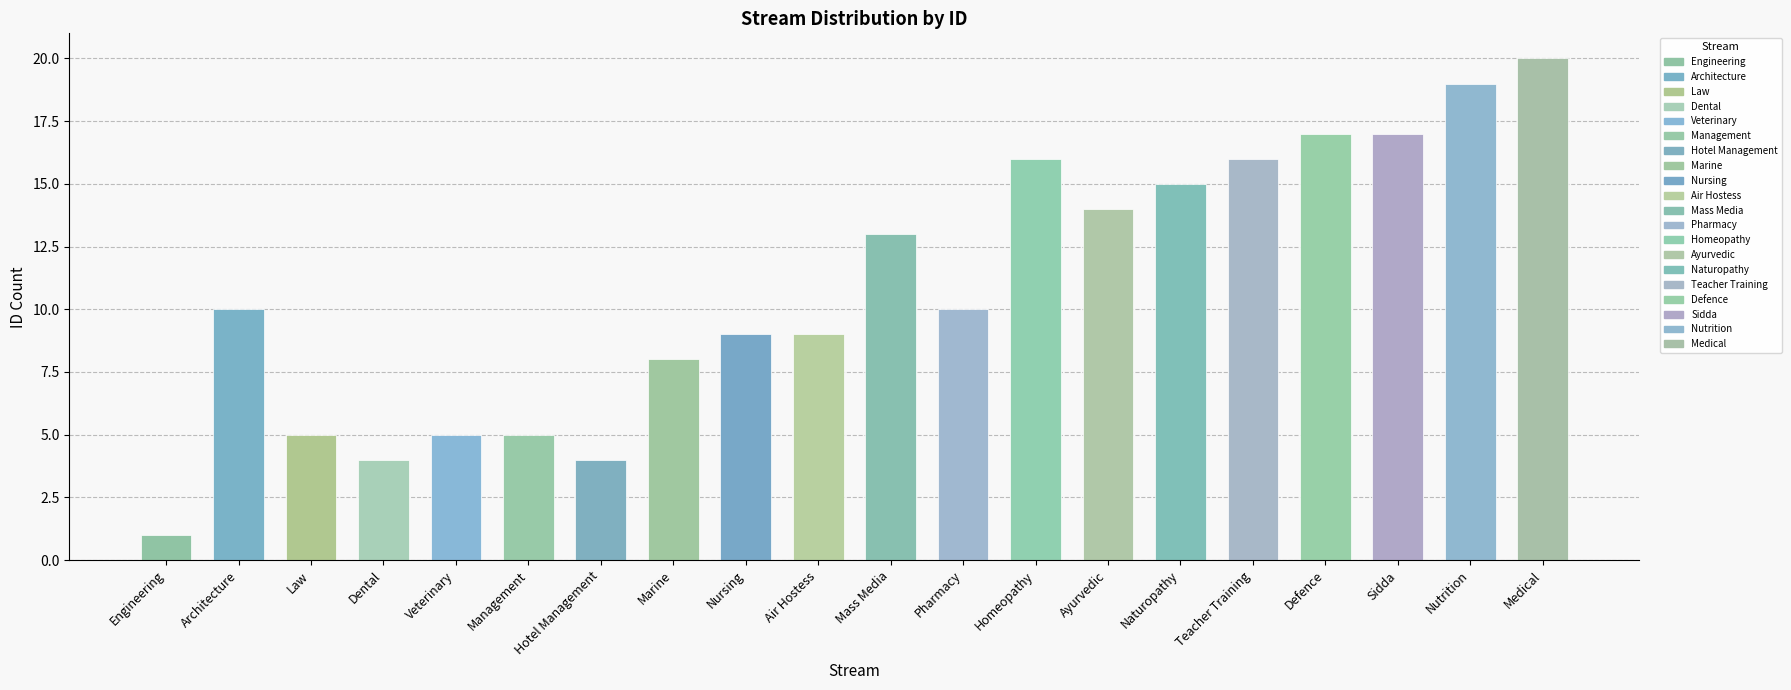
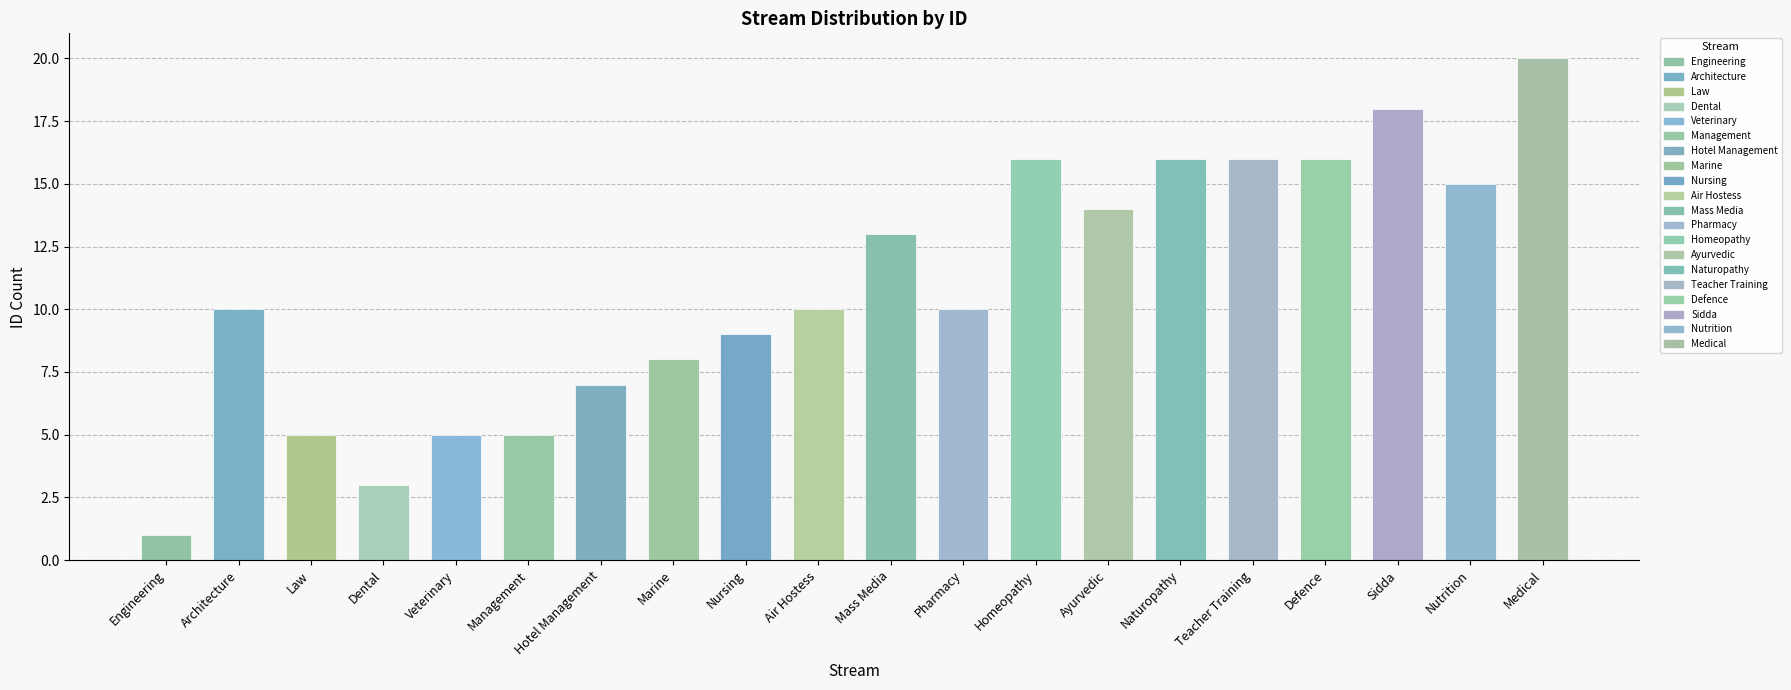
  {
    "Engineering": 1,
    "Architecture": 10,
    "Law": 5,
-   "Dental": 4,
+   "Dental": 3,
    "Veterinary": 5,
    "Management": 5,
-   "Hotel Management": 4,
+   "Hotel Management": 7,
    "Marine": 8,
    "Nursing": 9,
-   "Air Hostess": 9,
+   "Air Hostess": 10,
    "Mass Media": 13,
    "Pharmacy": 10,
    "Homeopathy": 16,
    "Ayurvedic": 14,
-   "Naturopathy": 15,
+   "Naturopathy": 16,
    "Teacher Training": 16,
-   "Defence": 17,
-   "Sidda": 17,
-   "Nutrition": 19,
+   "Defence": 16,
+   "Sidda": 18,
+   "Nutrition": 15,
    "Medical": 20
  }
